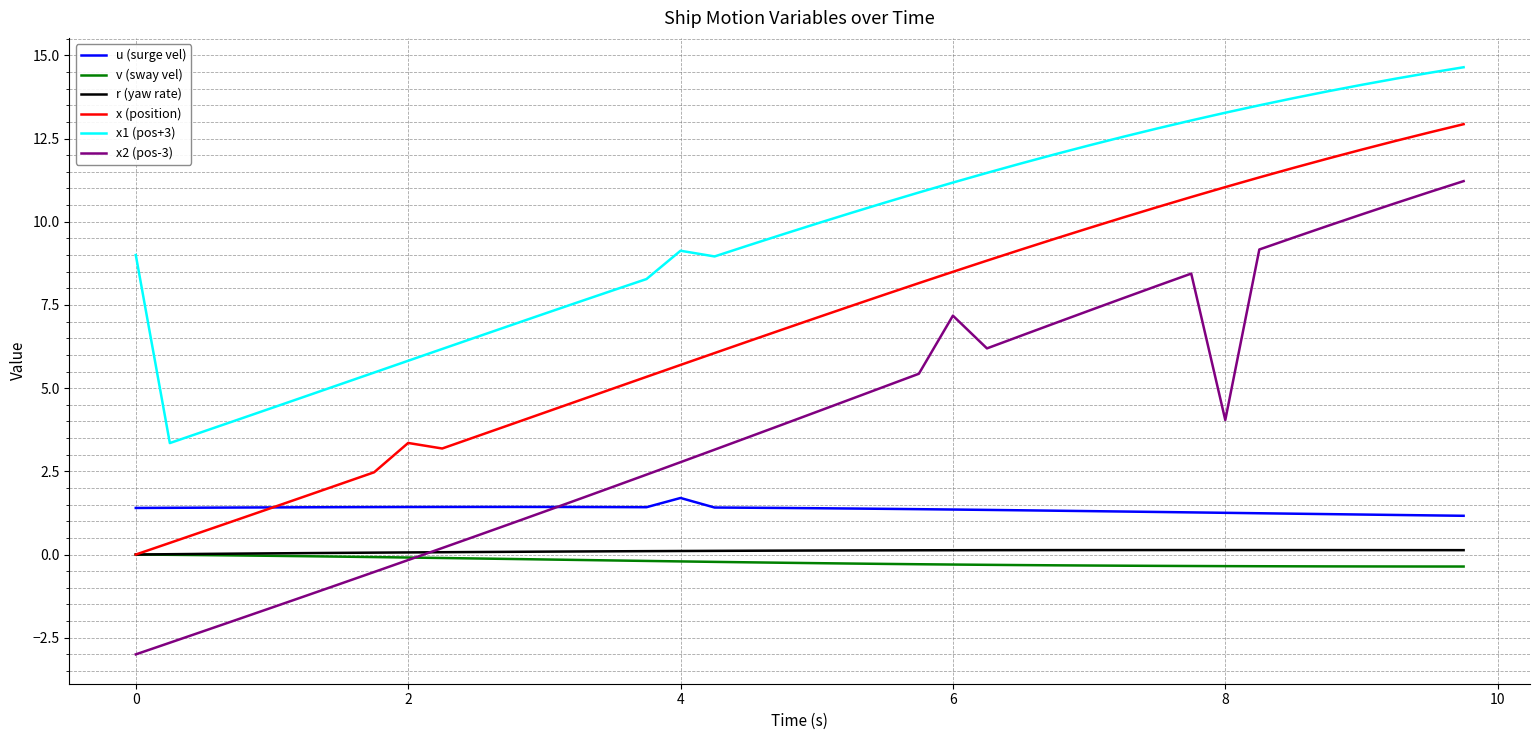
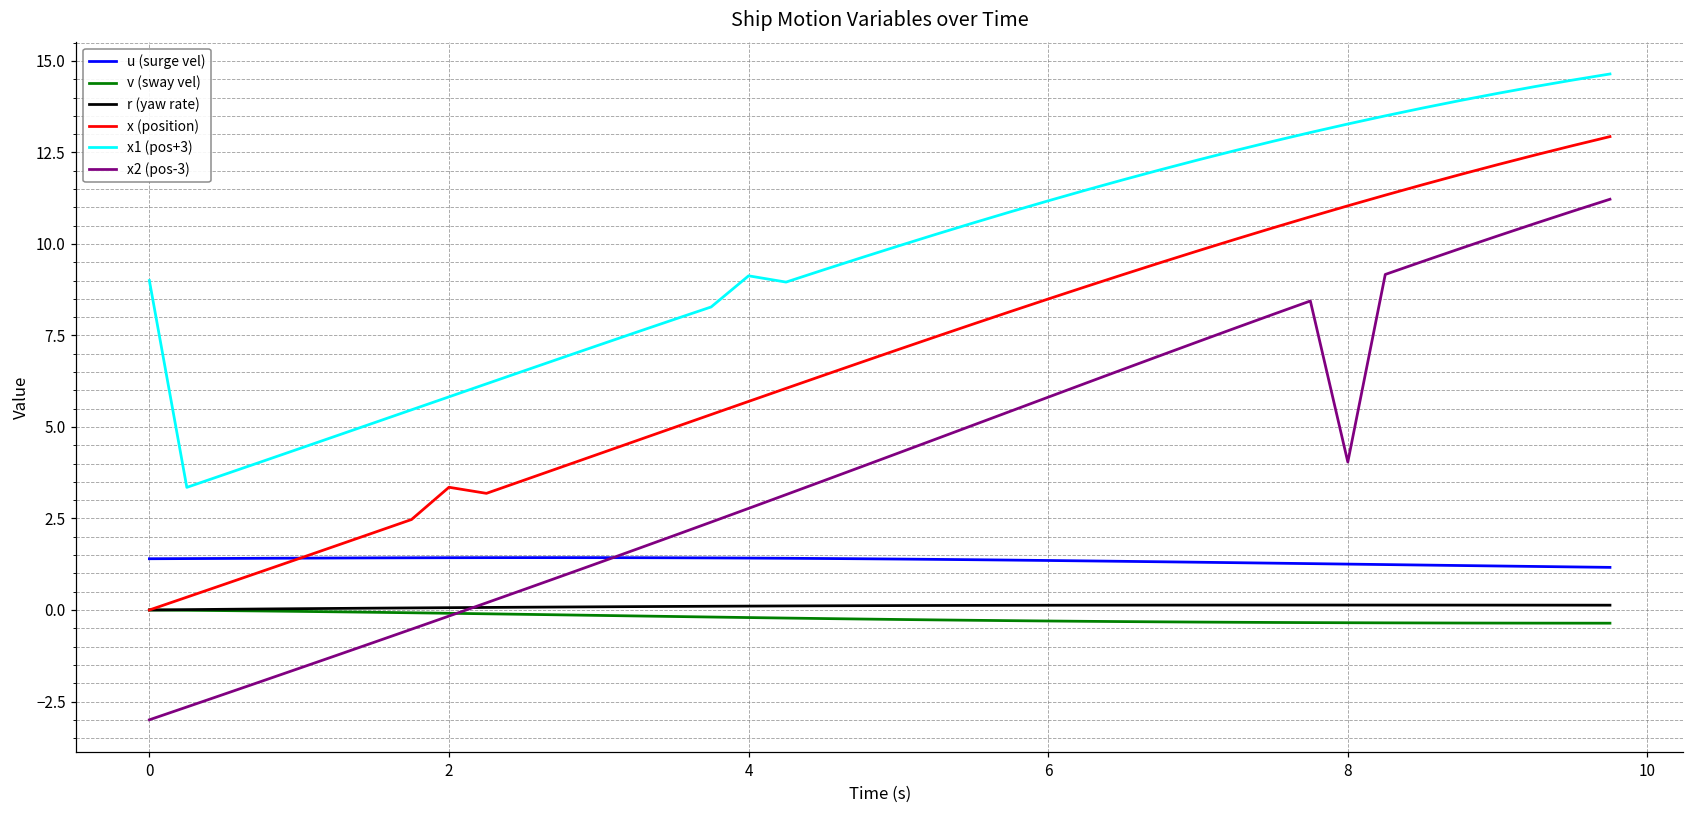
  {
    "u (surge vel)": {
      "0": 1.4,
      "2": 1.4,
-     "4": 1.7,
+     "4": 1.4,
      "6": 1.4,
      "8": 1.3
    },
    "v (sway vel)": {
      "2": -0.1,
      "4": -0.2,
      "6": -0.3,
      "8": -0.3
    },
    "r (yaw rate)": {
      "2": 0.1,
      "4": 0.1,
      "6": 0.1,
      "8": 0.1
    },
    "x (position)": {
      "2": 3.4,
      "4": 5.7,
      "6": 8.5,
      "8": 11.0
    },
    "x1 (pos+3)": {
      "0": 9.0,
      "2": 5.8,
      "4": 9.1,
      "6": 11.2,
      "8": 13.3
    },
    "x2 (pos-3)": {
      "0": -3.0,
      "2": -0.2,
      "4": 2.8,
-     "6": 7.2,
+     "6": 5.8,
      "8": 4.0
    }
  }
